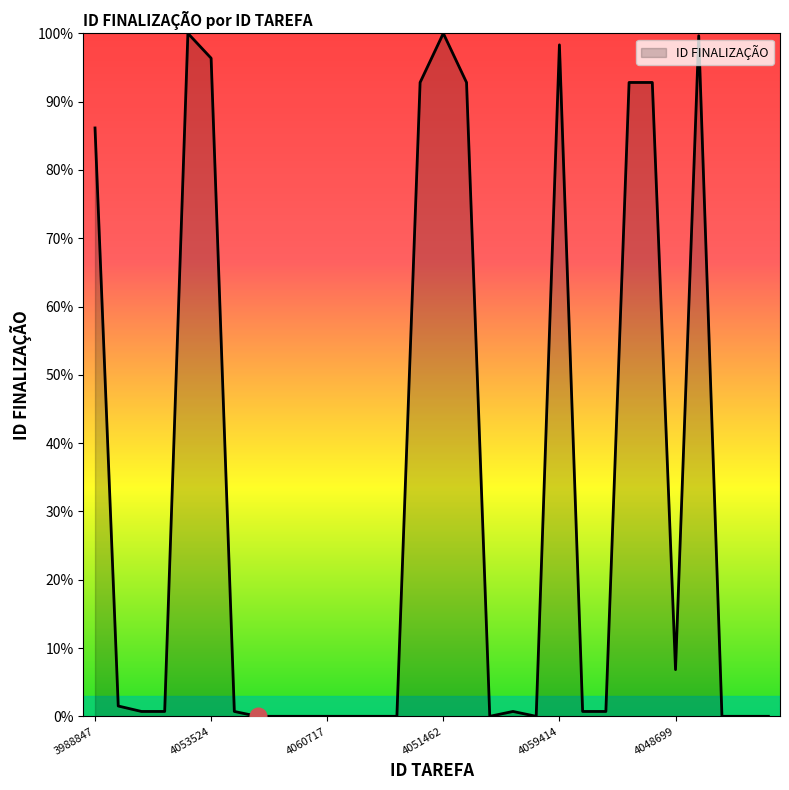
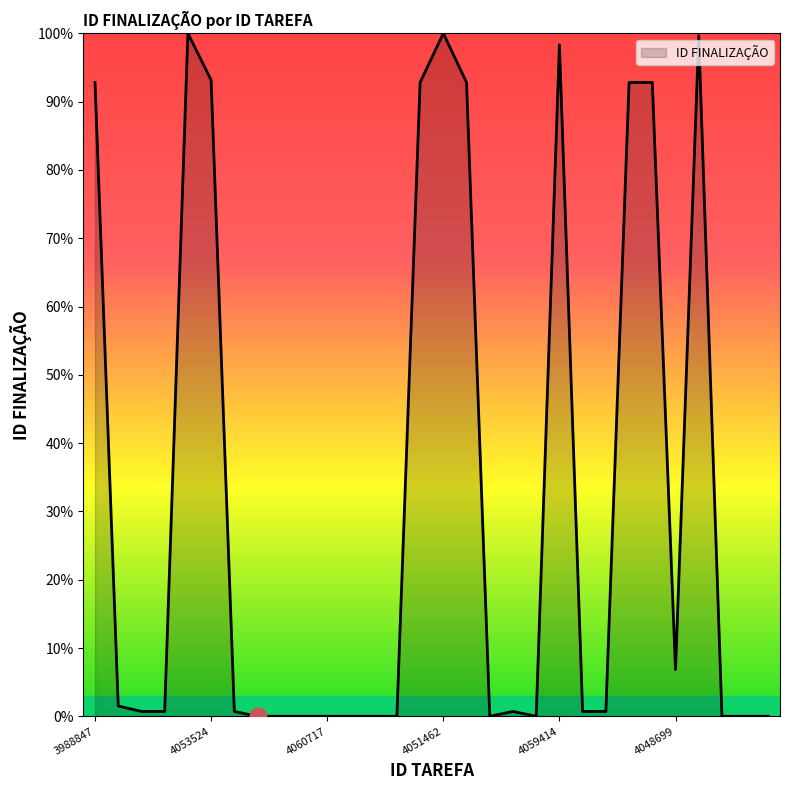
  {
    "ID FINALIZAÇÃO": {
-     "3988847": "86%",
-     "4053524": "96%",
+     "3988847": "93%",
+     "4053524": "93%",
      "4051462": "100%",
      "4059414": "98%",
      "4048699": "7%"
    }
  }
